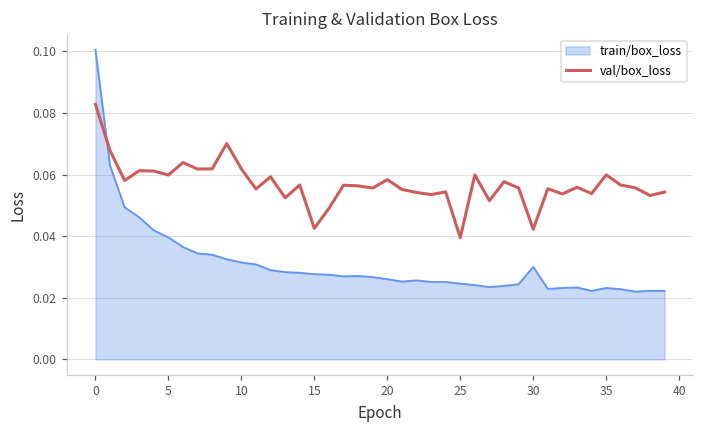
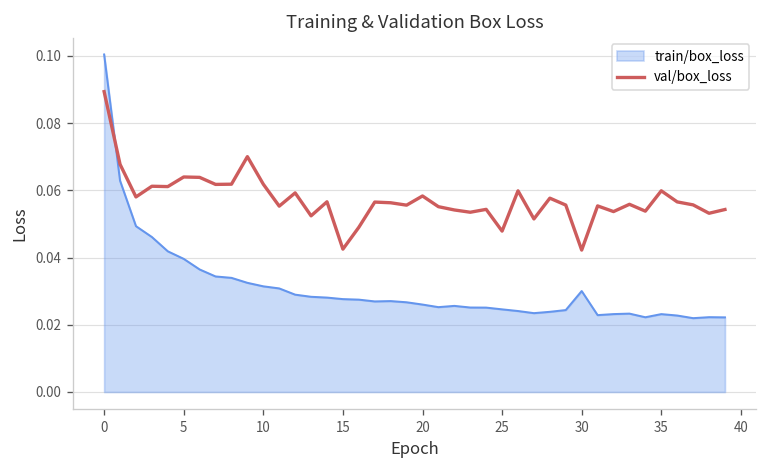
  {
    "train/box_loss": {
      "0": 0.100,
      "5": 0.040,
      "10": 0.031,
      "15": 0.028,
      "20": 0.026,
      "25": 0.025,
      "30": 0.030,
      "35": 0.023
    },
    "val/box_loss": {
-     "0": 0.083,
-     "5": 0.060,
+     "0": 0.089,
+     "5": 0.064,
      "10": 0.062,
      "15": 0.043,
      "20": 0.058,
-     "25": 0.039,
+     "25": 0.048,
      "30": 0.042,
      "35": 0.060
    }
  }
